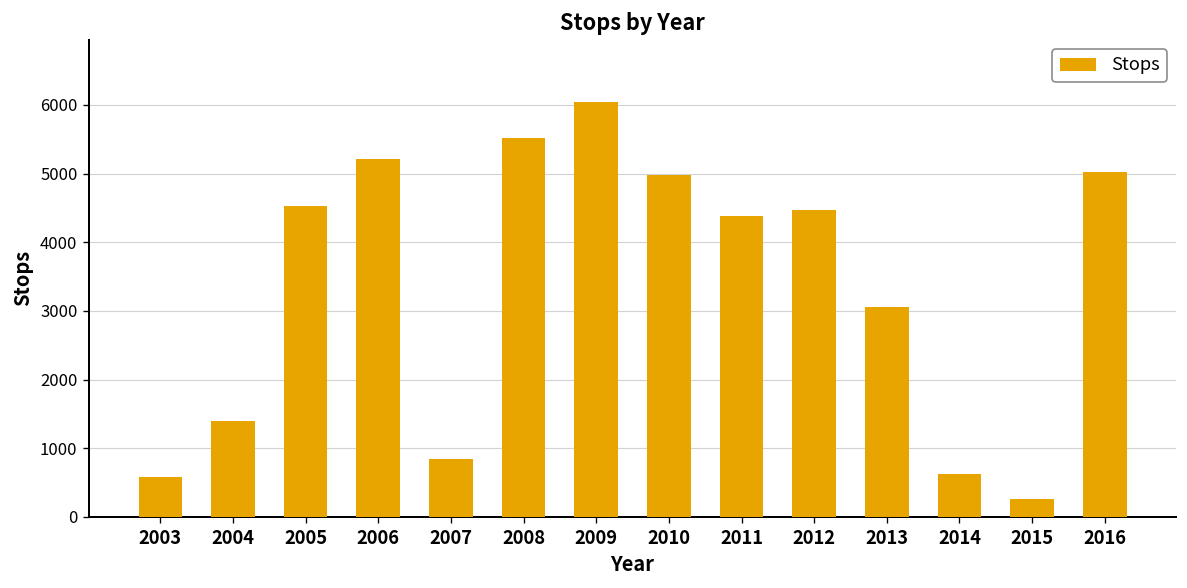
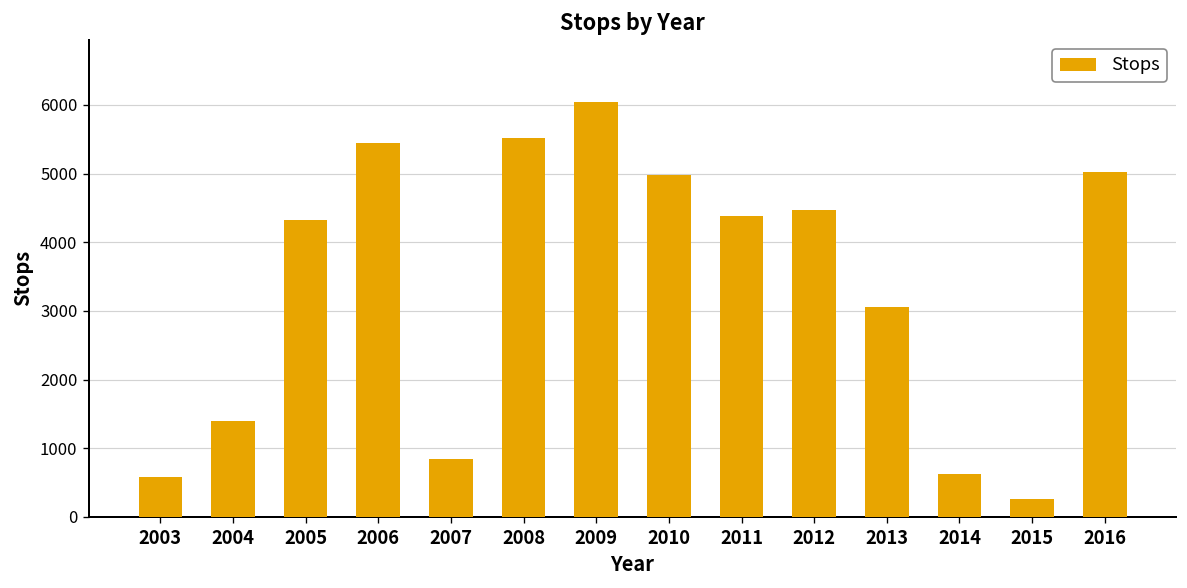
  {
    "2003": 600,
    "2004": 1400,
-   "2005": 4500,
-   "2006": 5200,
+   "2005": 4300,
+   "2006": 5400,
    "2007": 800,
    "2008": 5500,
    "2009": 6000,
    "2010": 5000,
    "2011": 4400,
    "2012": 4500,
    "2013": 3100,
    "2014": 600,
    "2015": 300,
    "2016": 5000
  }
